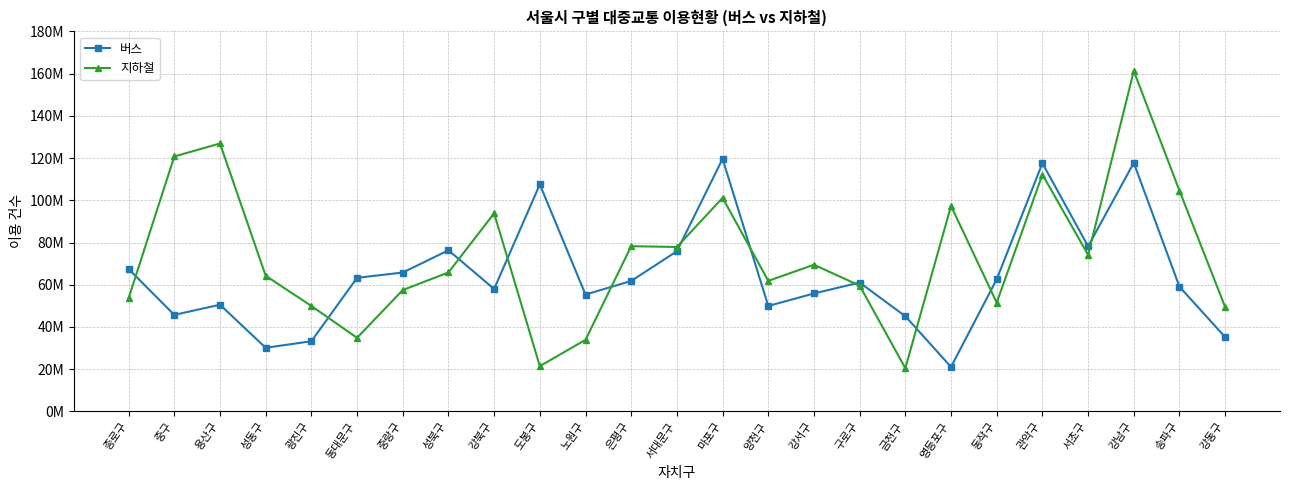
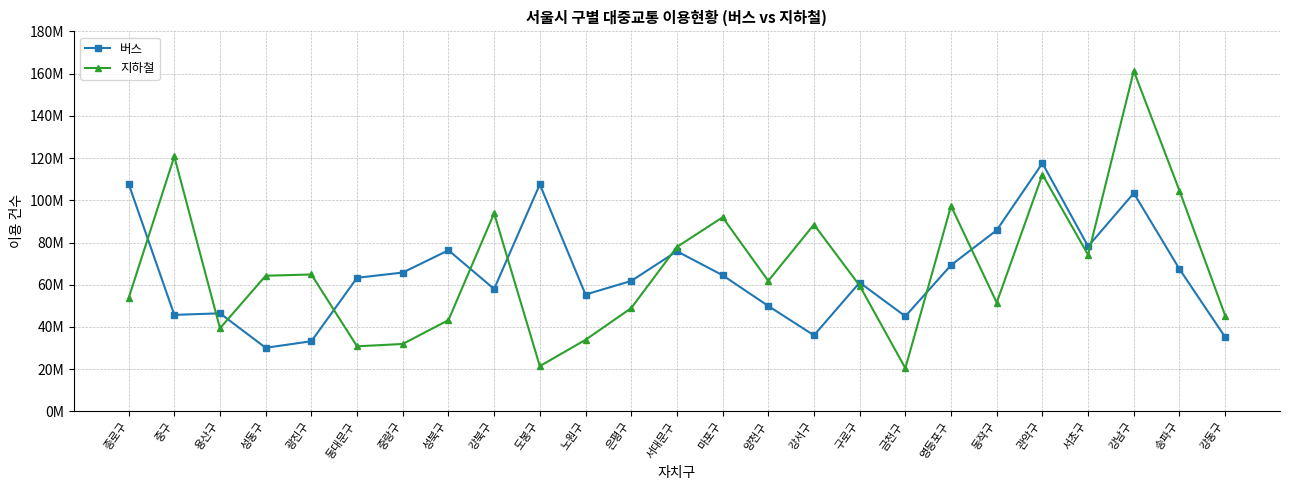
  {
    "버스": {
-     "종로구": 67000000,
+     "종로구": 108000000,
      "중구": 46000000,
-     "용산구": 51000000,
+     "용산구": 46000000,
      "성동구": 30000000,
      "광진구": 33000000,
      "동대문구": 63000000,
      "중랑구": 66000000,
      "성북구": 76000000,
      "강북구": 58000000,
      "도봉구": 108000000,
      "노원구": 55000000,
      "은평구": 62000000,
      "서대문구": 76000000,
-     "마포구": 120000000,
+     "마포구": 65000000,
      "양천구": 50000000,
-     "강서구": 56000000,
+     "강서구": 36000000,
      "구로구": 61000000,
      "금천구": 45000000,
-     "영등포구": 21000000,
-     "동작구": 63000000,
+     "영등포구": 69000000,
+     "동작구": 86000000,
      "관악구": 118000000,
      "서초구": 78000000,
-     "강남구": 118000000,
-     "송파구": 59000000,
+     "강남구": 103000000,
+     "송파구": 67000000,
      "강동구": 35000000
    },
    "지하철": {
      "종로구": 54000000,
      "중구": 121000000,
-     "용산구": 127000000,
+     "용산구": 39000000,
      "성동구": 64000000,
-     "광진구": 50000000,
-     "동대문구": 35000000,
-     "중랑구": 57000000,
-     "성북구": 66000000,
+     "광진구": 65000000,
+     "동대문구": 31000000,
+     "중랑구": 32000000,
+     "성북구": 43000000,
      "강북구": 94000000,
      "도봉구": 21000000,
      "노원구": 34000000,
-     "은평구": 78000000,
+     "은평구": 49000000,
      "서대문구": 78000000,
-     "마포구": 101000000,
+     "마포구": 92000000,
      "양천구": 62000000,
-     "강서구": 69000000,
+     "강서구": 89000000,
      "구로구": 60000000,
      "금천구": 20000000,
      "영등포구": 97000000,
      "동작구": 52000000,
      "관악구": 112000000,
      "서초구": 74000000,
      "강남구": 161000000,
      "송파구": 105000000,
-     "강동구": 49000000
+     "강동구": 45000000
    }
  }
